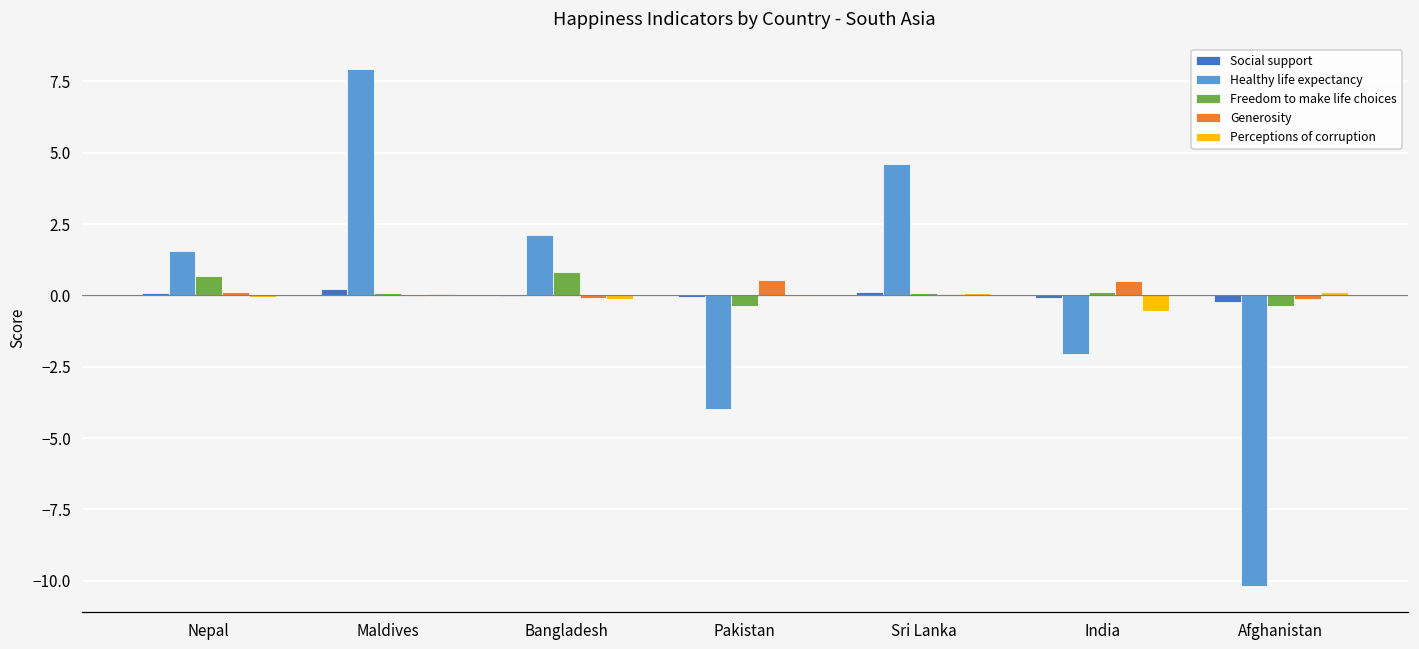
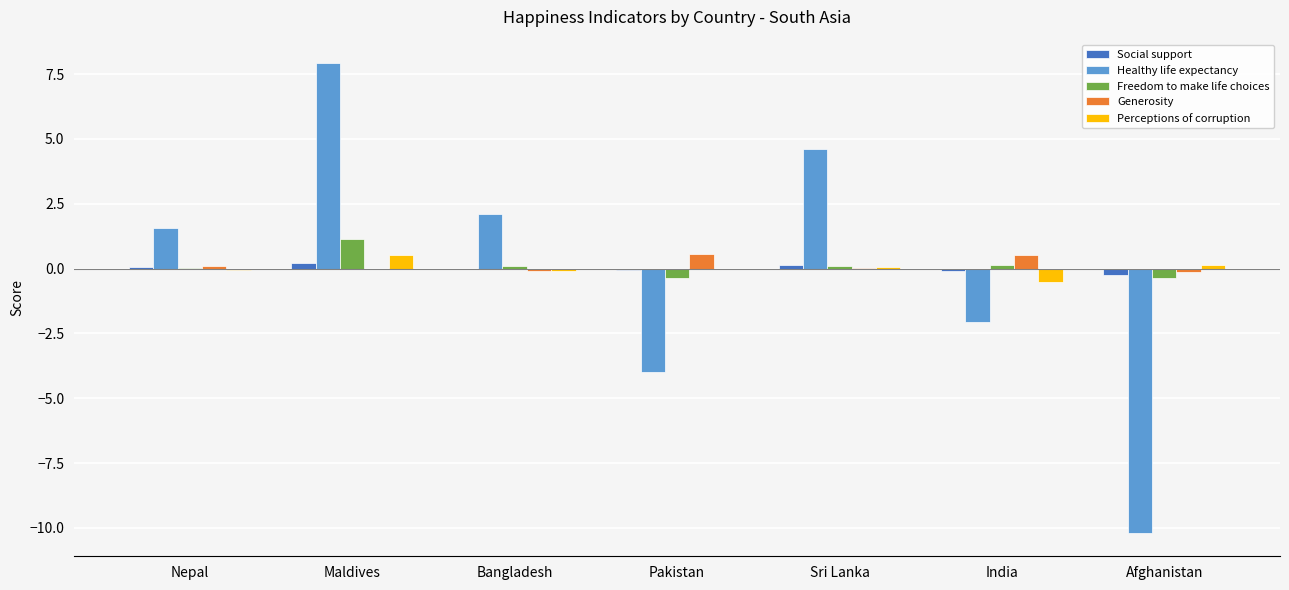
  {
    "Freedom to make life choices": {
-     "Nepal": 0.7,
-     "Maldives": 0.1,
-     "Bangladesh": 0.8,
+     "Nepal": 0.0,
+     "Maldives": 1.1,
+     "Bangladesh": 0.1,
      "Pakistan": -0.4,
      "India": 0.1,
      "Afghanistan": -0.4
    },
    "Generosity": {
      "Nepal": 0.1,
      "Pakistan": 0.6,
      "India": 0.5,
      "Afghanistan": -0.1
    },
    "Perceptions of corruption": {
-     "Maldives": 0.0,
+     "Maldives": 0.5,
      "Bangladesh": -0.1,
      "India": -0.5,
      "Afghanistan": 0.1
    }
  }
